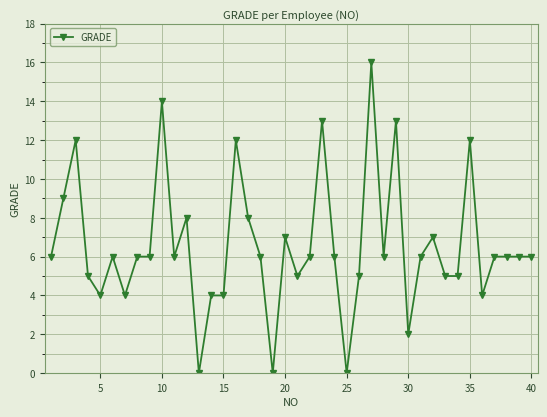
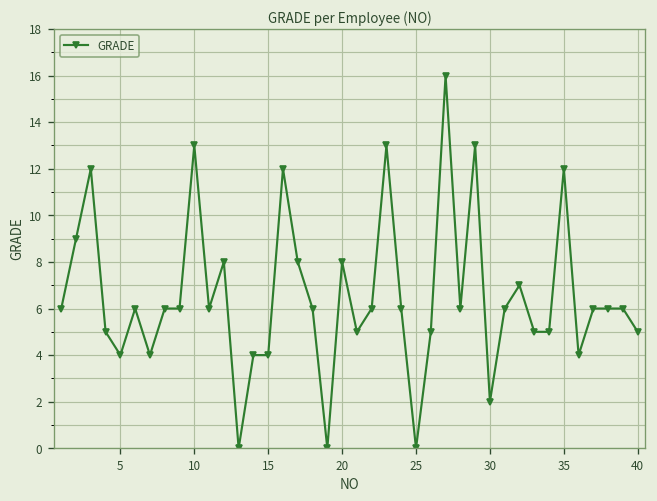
  {
    "5": 4,
-   "10": 14,
+   "10": 13,
    "15": 4,
-   "20": 7,
+   "20": 8,
    "25": 0,
    "30": 2,
    "35": 12,
-   "40": 6
+   "40": 5
  }
